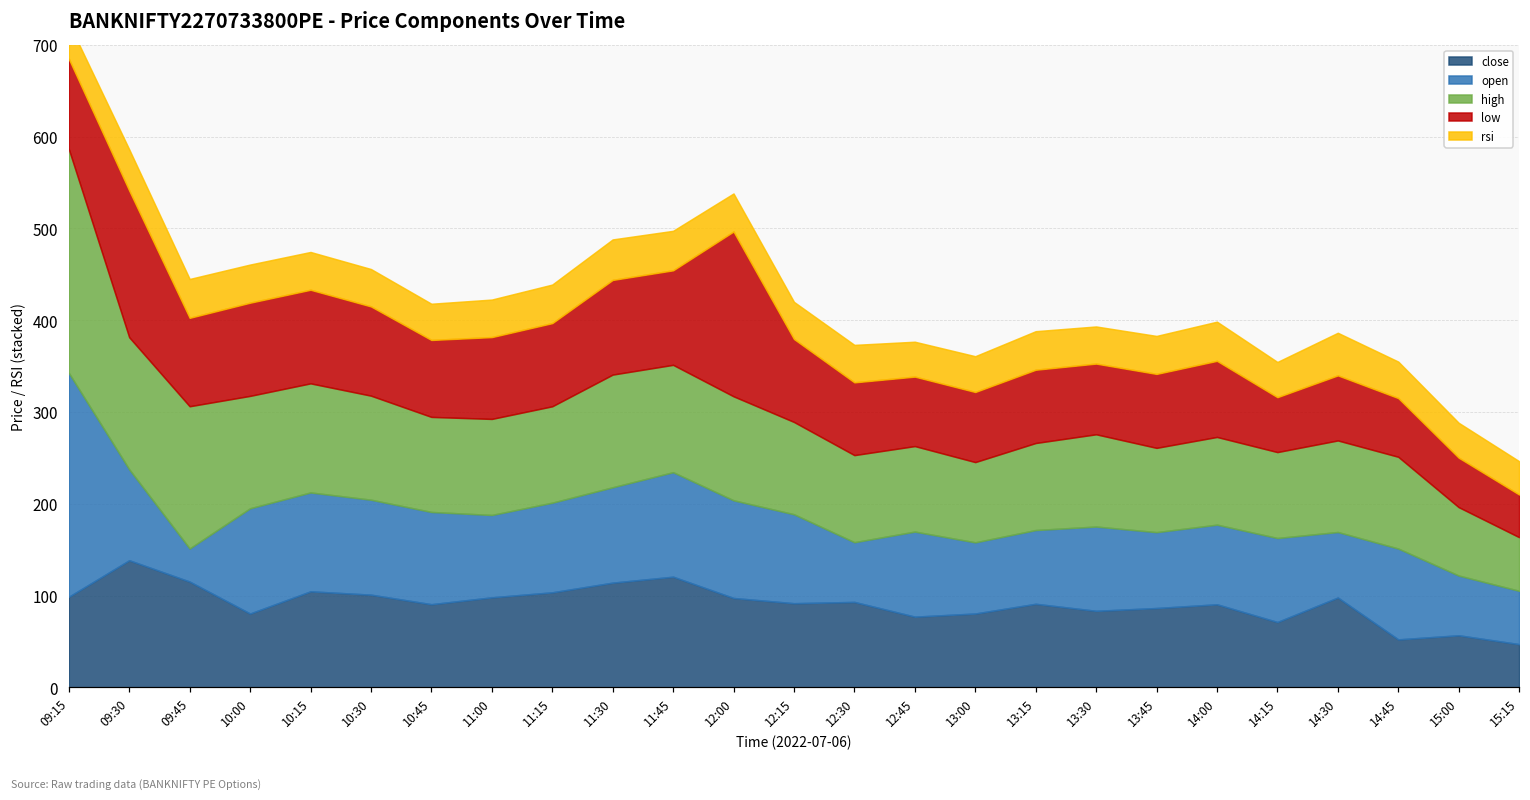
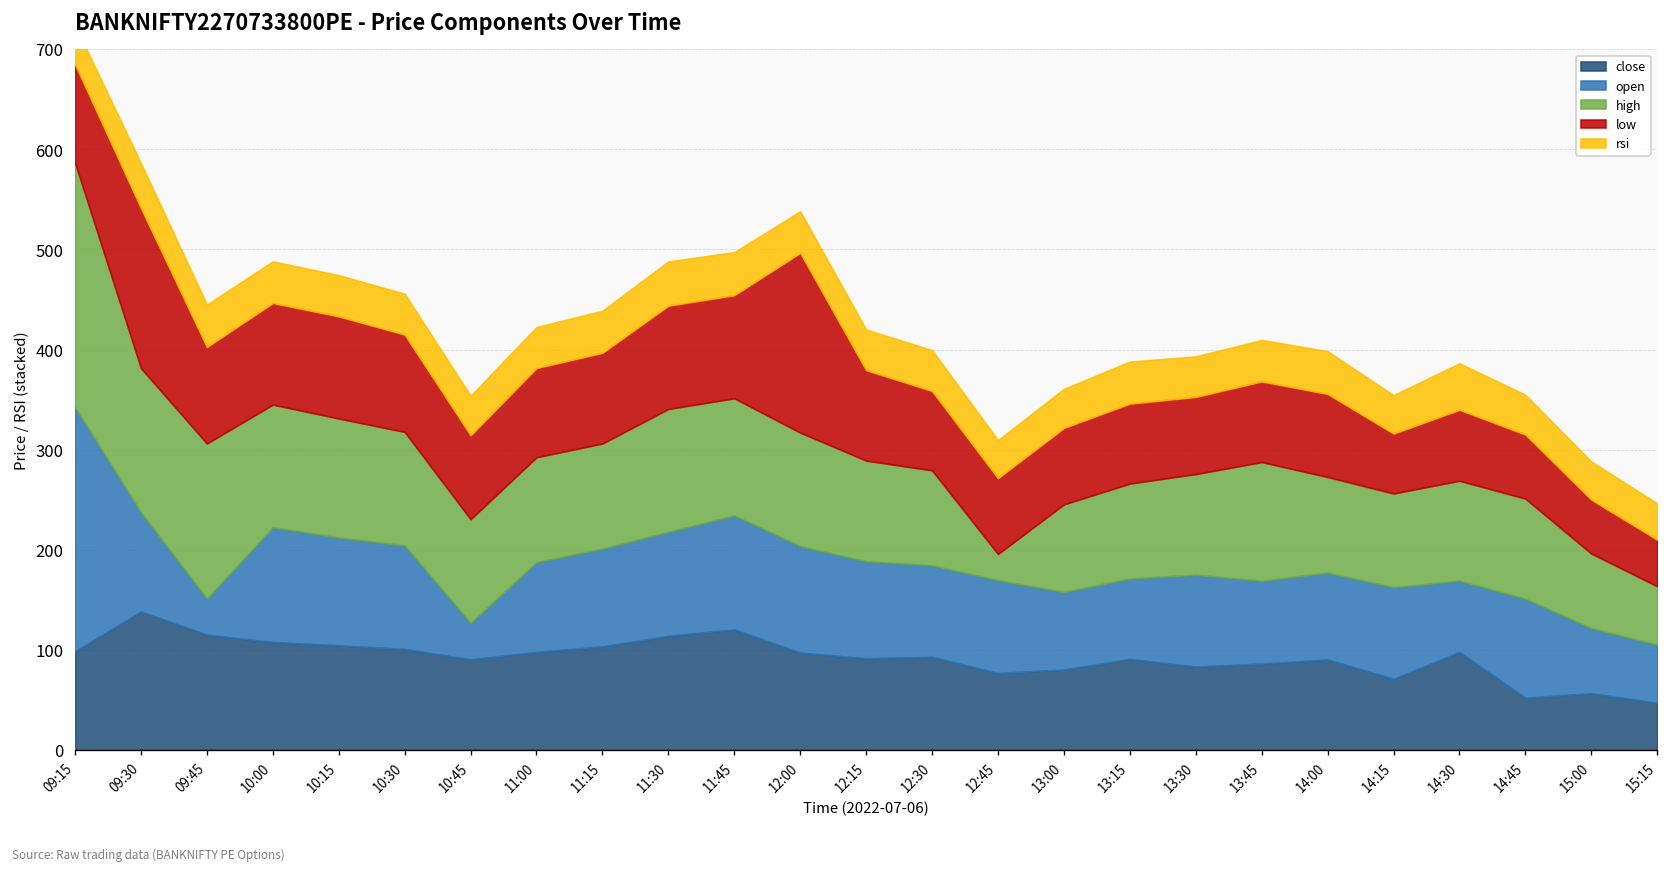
  {
    "close": {
      "09:15": 100,
      "09:30": 140,
      "09:45": 120,
-     "10:00": 80,
+     "10:00": 110,
      "10:15": 100,
      "10:30": 100,
      "10:45": 90,
      "11:00": 100,
      "11:15": 100,
      "11:30": 110,
      "11:45": 120,
      "12:00": 100,
      "12:15": 90,
      "12:30": 90,
      "12:45": 80,
      "13:00": 80,
      "13:15": 90,
      "13:30": 80,
      "13:45": 90,
      "14:00": 90,
      "14:15": 70,
      "14:30": 100,
      "14:45": 50,
      "15:00": 60,
      "15:15": 50
    },
    "open": {
      "09:15": 240,
      "09:30": 100,
      "09:45": 40,
      "10:00": 110,
      "10:15": 110,
      "10:30": 100,
-     "10:45": 100,
+     "10:45": 40,
      "11:00": 90,
      "11:15": 100,
      "11:30": 100,
      "11:45": 110,
      "12:00": 110,
      "12:15": 100,
-     "12:30": 70,
+     "12:30": 90,
      "12:45": 90,
      "13:00": 80,
      "13:15": 80,
      "13:30": 90,
      "13:45": 80,
      "14:00": 90,
      "14:15": 90,
      "14:30": 70,
      "14:45": 100,
      "15:00": 70,
      "15:15": 60
    },
    "high": {
      "09:15": 240,
      "09:30": 140,
      "09:45": 160,
      "10:00": 120,
      "10:15": 120,
      "10:30": 110,
      "10:45": 100,
      "11:00": 100,
      "11:15": 110,
      "11:30": 120,
      "11:45": 120,
      "12:00": 110,
      "12:15": 100,
      "12:30": 90,
-     "12:45": 90,
+     "12:45": 30,
      "13:00": 90,
      "13:15": 90,
      "13:30": 100,
-     "13:45": 90,
+     "13:45": 120,
      "14:00": 100,
      "14:15": 90,
      "14:30": 100,
      "14:45": 100,
      "15:00": 70,
      "15:15": 60
    },
    "low": {
      "09:15": 100,
      "09:30": 160,
      "09:45": 100,
      "10:00": 100,
      "10:15": 100,
      "10:30": 100,
      "10:45": 80,
      "11:00": 90,
      "11:15": 90,
      "11:30": 100,
      "11:45": 100,
      "12:00": 180,
      "12:15": 90,
      "12:30": 80,
      "12:45": 80,
      "13:00": 80,
      "13:15": 80,
      "13:30": 80,
      "13:45": 80,
      "14:00": 80,
      "14:15": 60,
      "14:30": 70,
      "14:45": 60,
      "15:00": 50,
      "15:15": 50
    },
    "rsi": {
      "09:30": 40,
      "09:45": 40,
      "10:00": 40,
      "10:15": 40,
      "10:30": 40,
      "10:45": 40,
      "11:00": 40,
      "11:15": 40,
      "11:30": 40,
      "11:45": 40,
      "12:00": 40,
      "12:15": 40,
      "12:30": 40,
      "12:45": 40,
      "13:00": 40,
      "13:15": 40,
      "13:30": 40,
      "13:45": 40,
      "14:00": 40,
      "14:15": 40,
      "14:30": 50,
      "14:45": 40,
      "15:00": 40,
      "15:15": 40
    }
  }
